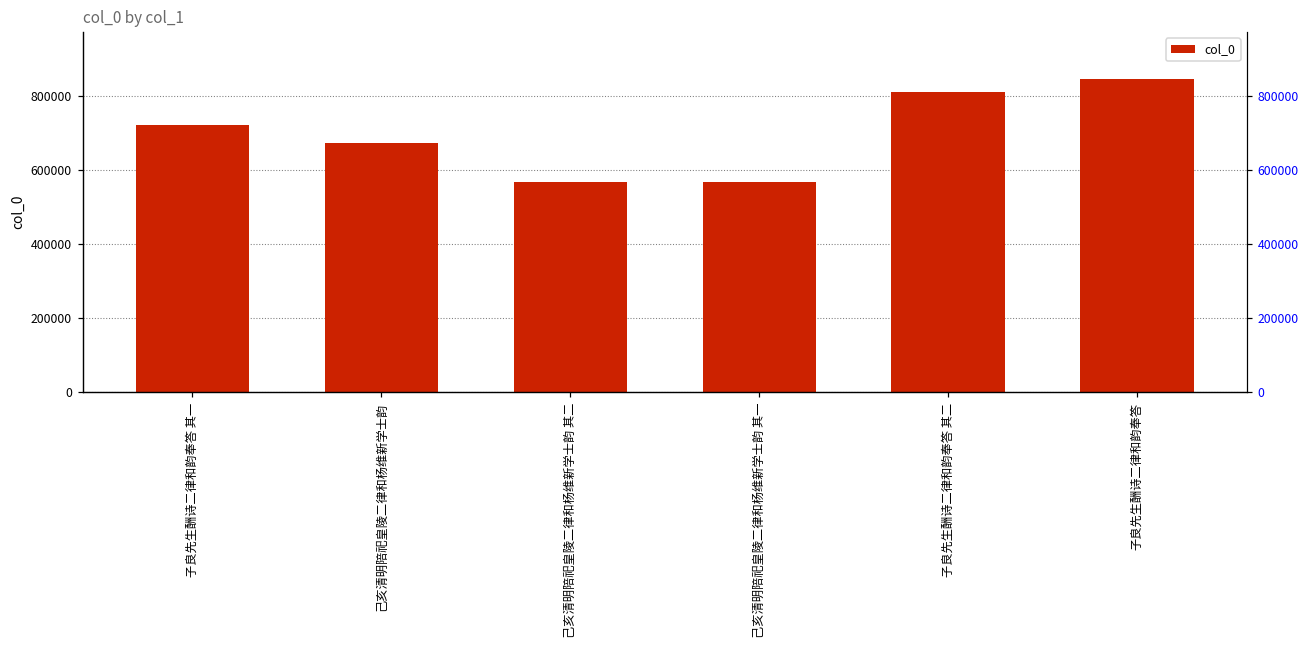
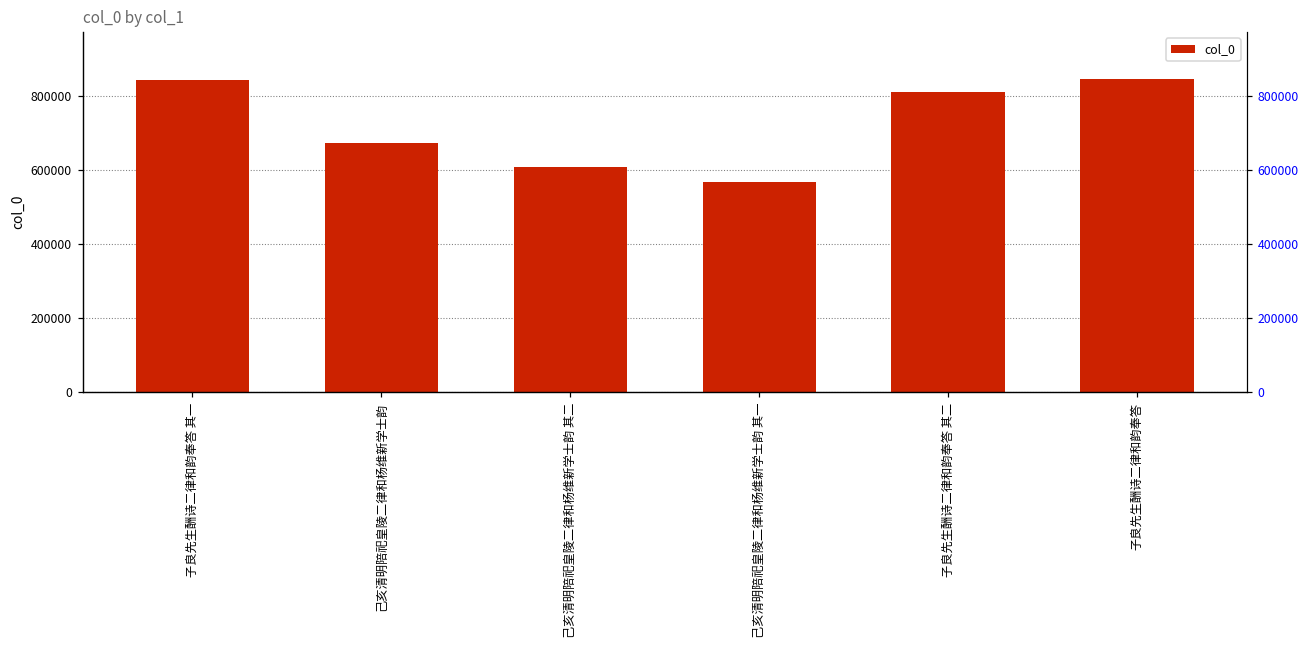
  {
-   "子良先生酬诗二律和韵奉答 其一": 720000,
+   "子良先生酬诗二律和韵奉答 其一": 840000,
    "己亥清明陪祀皇陵二律和杨维新学士韵": 670000,
-   "己亥清明陪祀皇陵二律和杨维新学士韵 其二": 570000,
+   "己亥清明陪祀皇陵二律和杨维新学士韵 其二": 610000,
    "己亥清明陪祀皇陵二律和杨维新学士韵 其一": 570000,
    "子良先生酬诗二律和韵奉答 其二": 810000,
    "子良先生酬诗二律和韵奉答": 840000
  }
